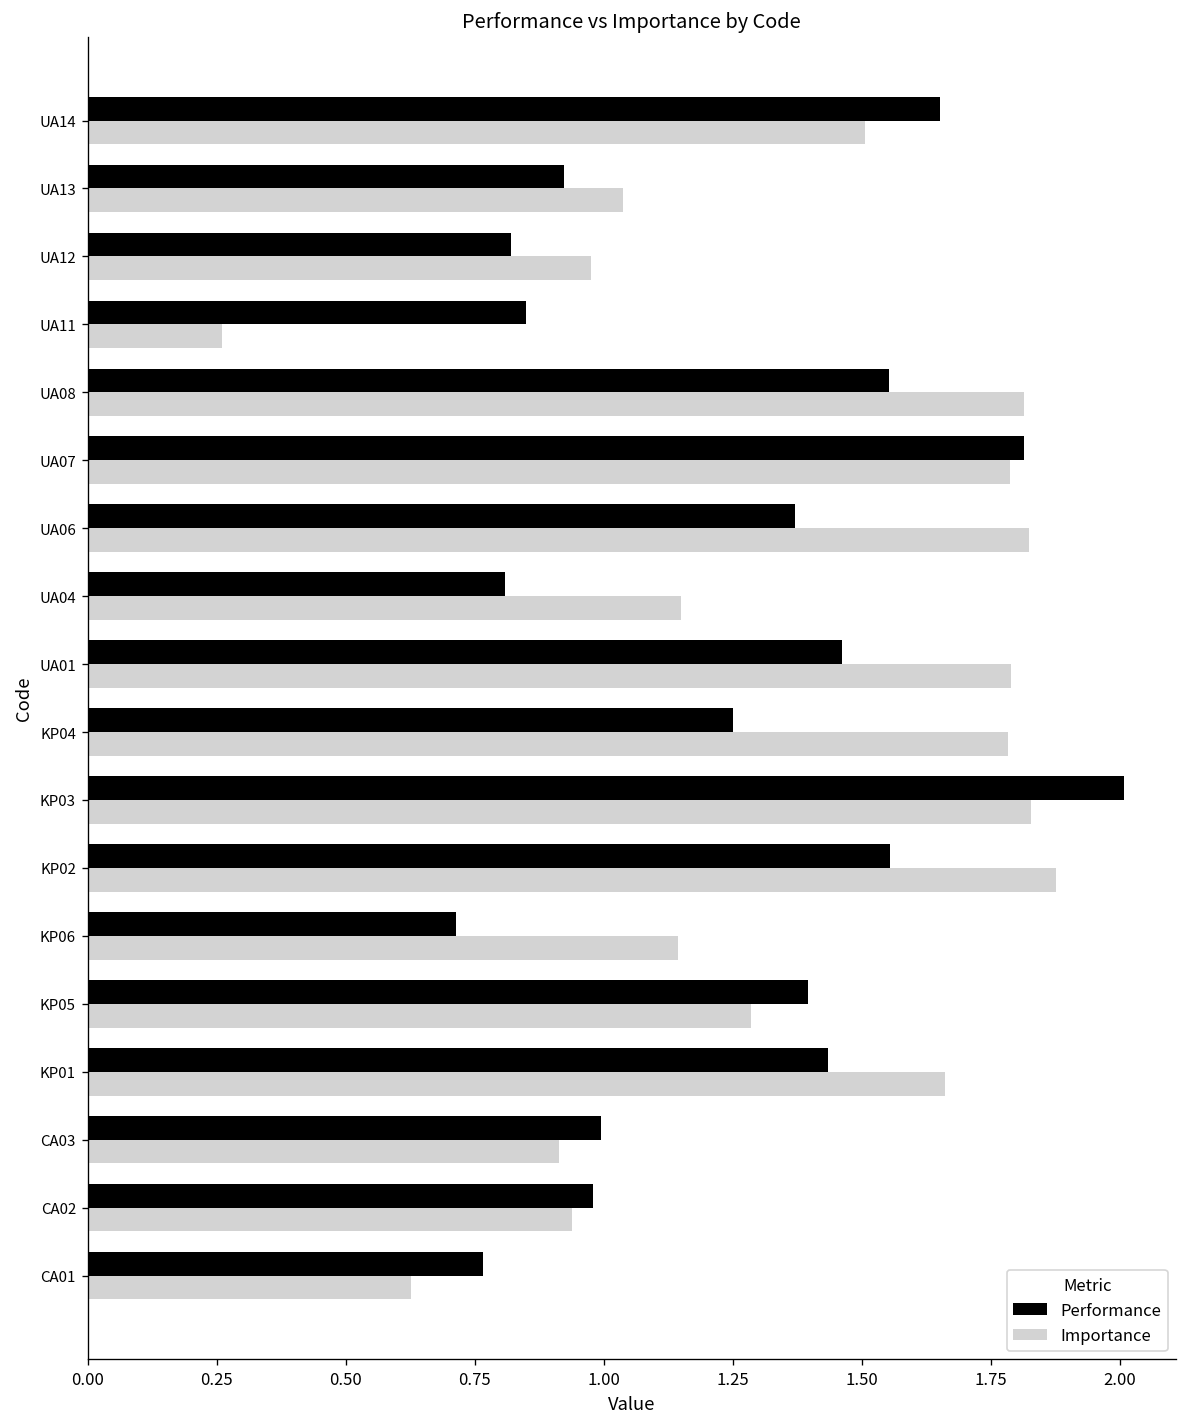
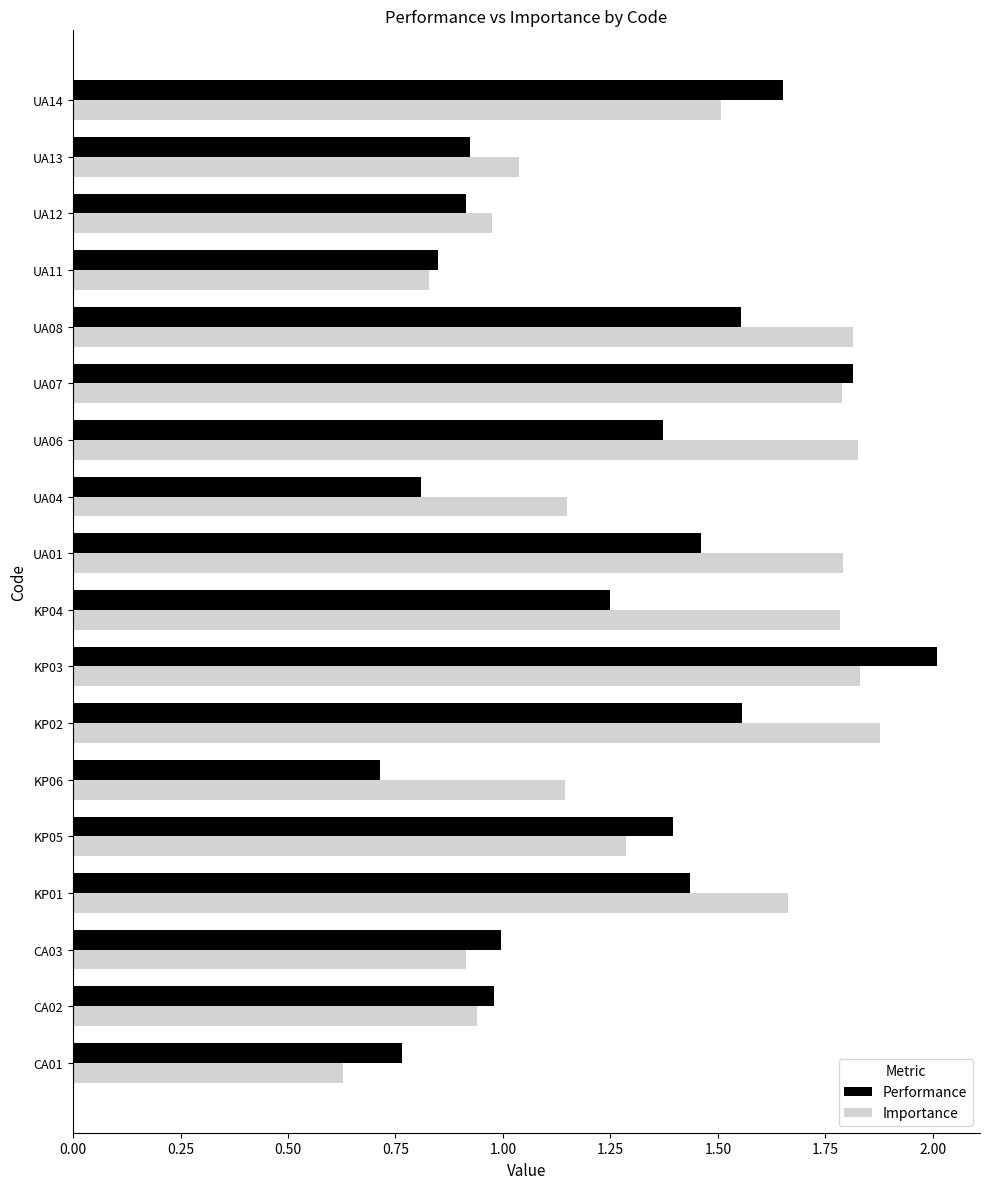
  {
    "Performance": {
      "UA14": 1.65,
      "UA13": 0.92,
-     "UA12": 0.82,
+     "UA12": 0.91,
      "UA11": 0.85,
      "UA08": 1.55,
      "UA07": 1.81,
      "UA06": 1.37,
      "UA04": 0.81,
      "UA01": 1.46,
      "KP04": 1.25,
      "KP03": 2.01,
      "KP02": 1.56,
      "KP06": 0.71,
      "KP05": 1.40,
      "KP01": 1.43,
      "CA03": 0.99,
      "CA02": 0.98,
      "CA01": 0.77
    },
    "Importance": {
      "UA14": 1.51,
      "UA13": 1.04,
      "UA12": 0.98,
-     "UA11": 0.26,
+     "UA11": 0.83,
      "UA08": 1.81,
      "UA07": 1.79,
      "UA06": 1.83,
      "UA04": 1.15,
      "UA01": 1.79,
      "KP04": 1.78,
      "KP03": 1.83,
      "KP02": 1.88,
      "KP06": 1.14,
      "KP05": 1.29,
      "KP01": 1.66,
      "CA03": 0.91,
      "CA02": 0.94,
      "CA01": 0.63
    }
  }
